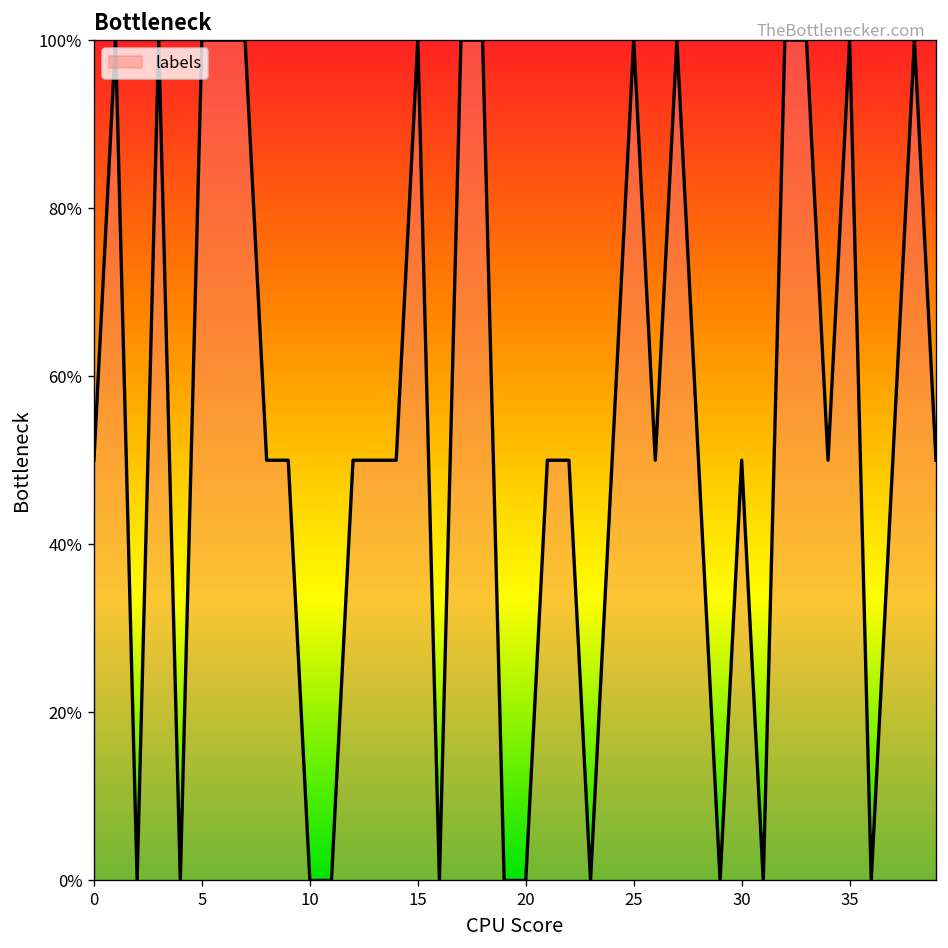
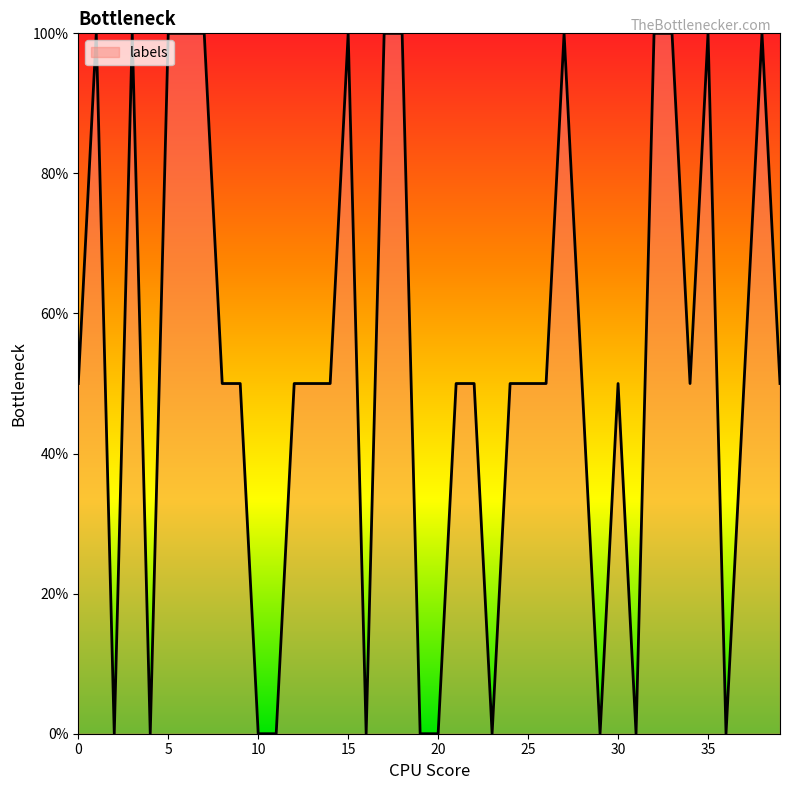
  {
    "0": "50%",
    "5": "100%",
    "10": "0%",
    "15": "100%",
    "20": "0%",
-   "25": "100%",
+   "25": "50%",
    "30": "50%",
    "35": "100%"
  }
